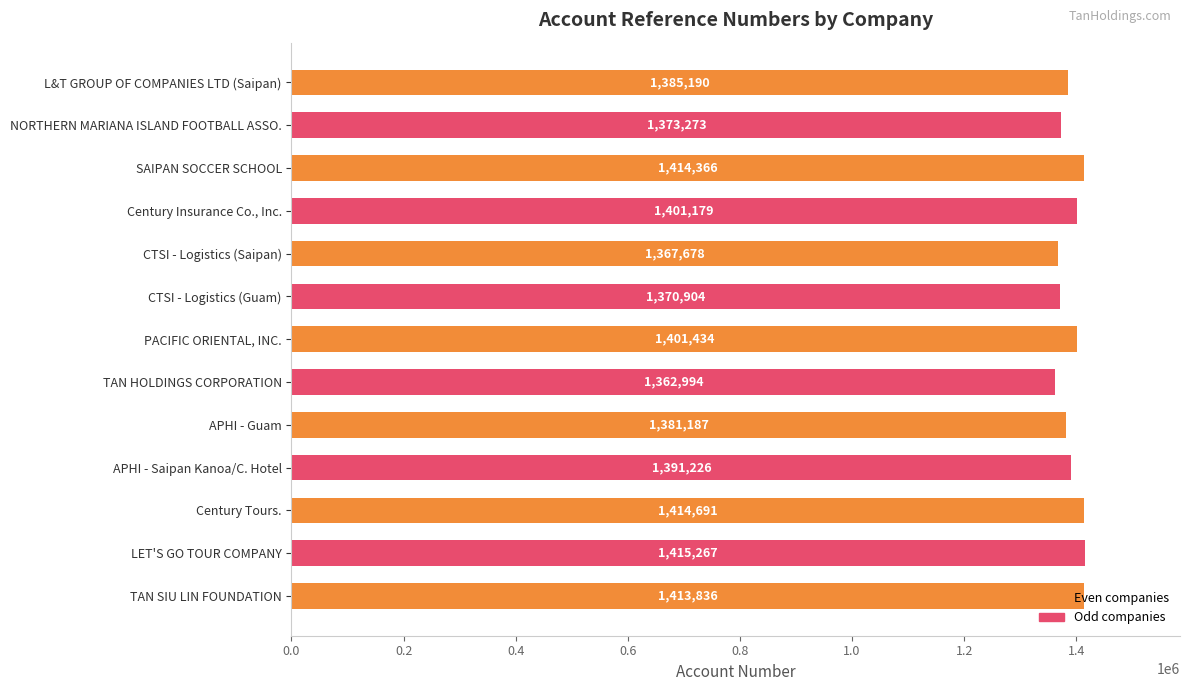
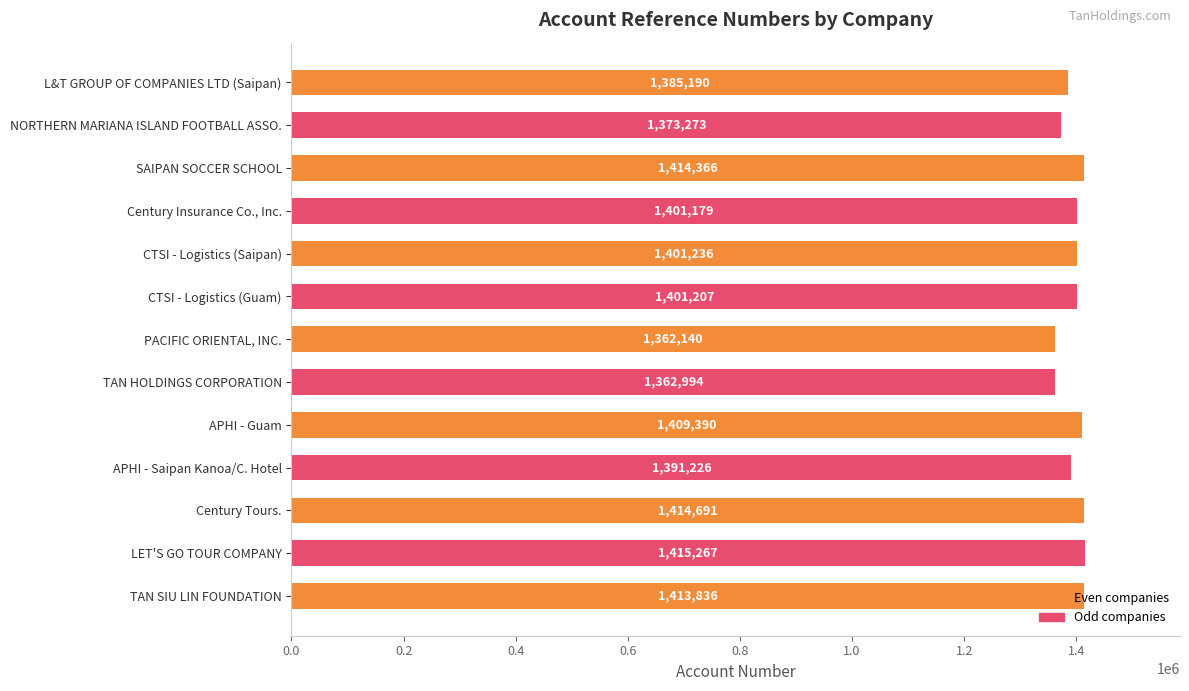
  {
    "L&T GROUP OF COMPANIES LTD (Saipan)": "1,385,190",
    "NORTHERN MARIANA ISLAND FOOTBALL ASSO.": "1,373,273",
    "SAIPAN SOCCER SCHOOL": "1,414,366",
    "Century Insurance Co., Inc.": "1,401,179",
-   "CTSI - Logistics (Saipan)": "1,367,678",
-   "CTSI - Logistics (Guam)": "1,370,904",
-   "PACIFIC ORIENTAL, INC.": "1,401,434",
+   "CTSI - Logistics (Saipan)": "1,401,236",
+   "CTSI - Logistics (Guam)": "1,401,207",
+   "PACIFIC ORIENTAL, INC.": "1,362,140",
    "TAN HOLDINGS CORPORATION": "1,362,994",
-   "APHI - Guam": "1,381,187",
+   "APHI - Guam": "1,409,390",
    "APHI - Saipan Kanoa/C. Hotel": "1,391,226",
    "Century Tours.": "1,414,691",
    "LET'S GO TOUR COMPANY": "1,415,267",
    "TAN SIU LIN FOUNDATION": "1,413,836"
  }
